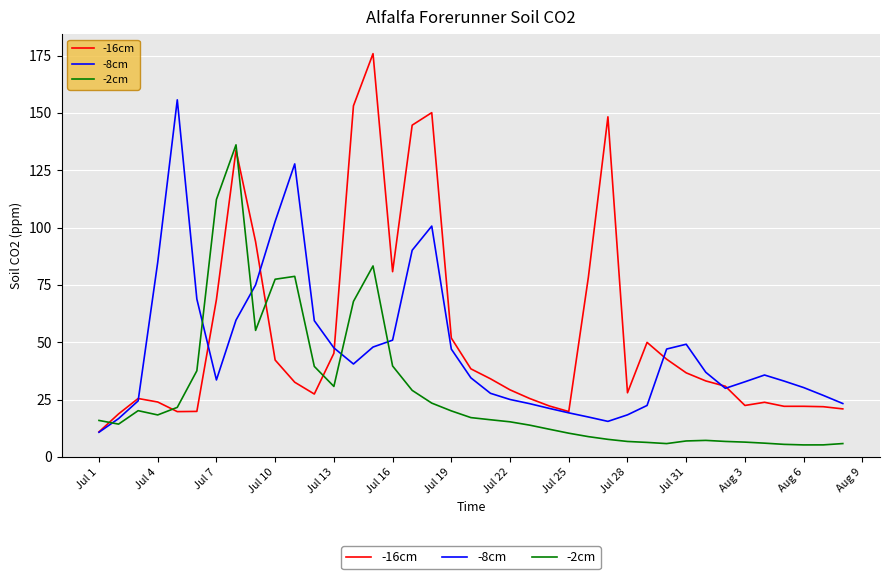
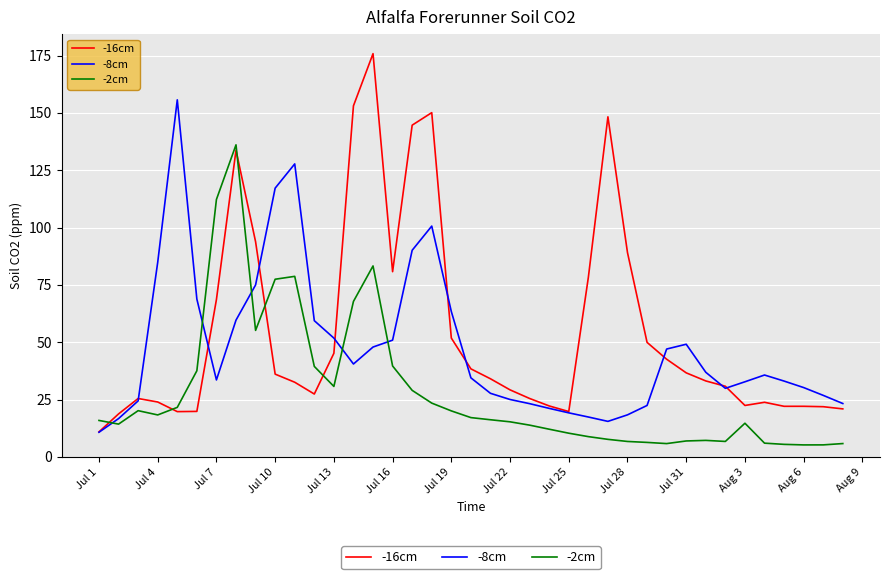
  {
    "-16cm": {
      "Jul 4": 24,
      "Jul 7": 69,
-     "Jul 10": 42,
+     "Jul 10": 36,
      "Jul 13": 45,
      "Jul 16": 81,
      "Jul 19": 52,
      "Jul 22": 29,
-     "Jul 28": 28,
+     "Jul 28": 89,
      "Jul 31": 37,
      "Aug 3": 22,
      "Aug 6": 22
    },
    "-8cm": {
      "Jul 4": 85,
      "Jul 7": 34,
-     "Jul 10": 103,
-     "Jul 13": 48,
+     "Jul 10": 117,
+     "Jul 13": 52,
      "Jul 16": 51,
-     "Jul 19": 47,
+     "Jul 19": 63,
      "Jul 22": 25,
      "Jul 28": 18,
      "Jul 31": 49,
      "Aug 3": 33,
      "Aug 6": 30
    },
    "-2cm": {
      "Jul 1": 16,
      "Jul 4": 18,
      "Jul 7": 112,
      "Jul 10": 77,
      "Jul 13": 31,
      "Jul 16": 40,
      "Jul 19": 20,
      "Jul 22": 15,
      "Jul 25": 10,
      "Jul 28": 7,
      "Jul 31": 7,
-     "Aug 3": 6,
+     "Aug 3": 15,
      "Aug 6": 5
    }
  }
